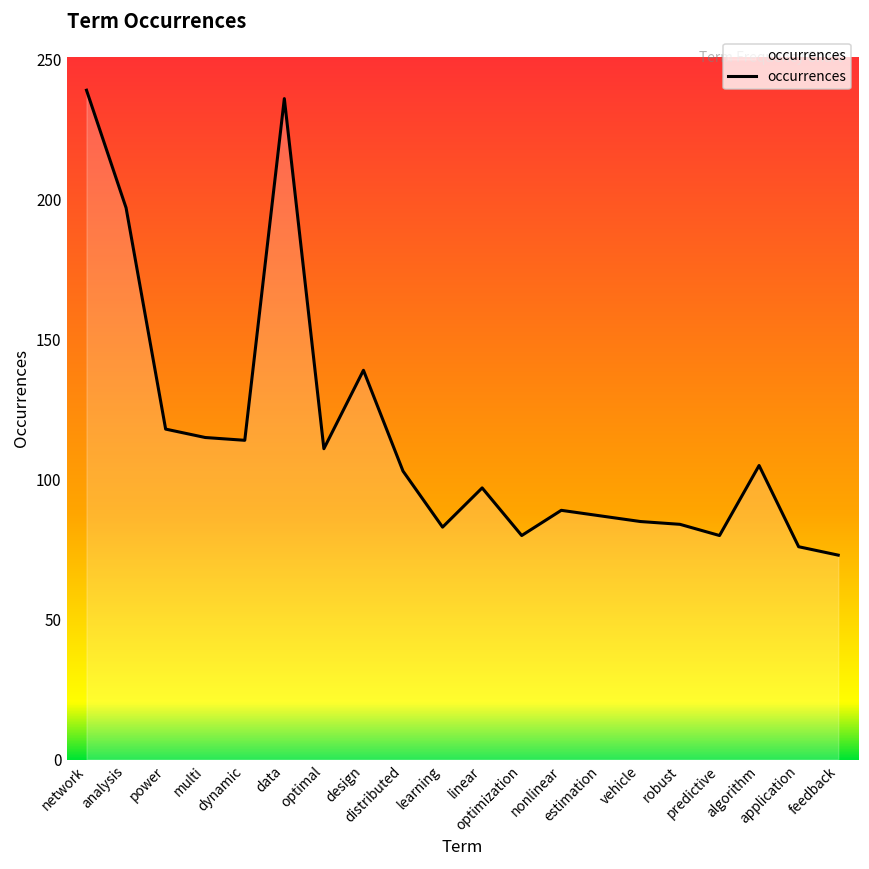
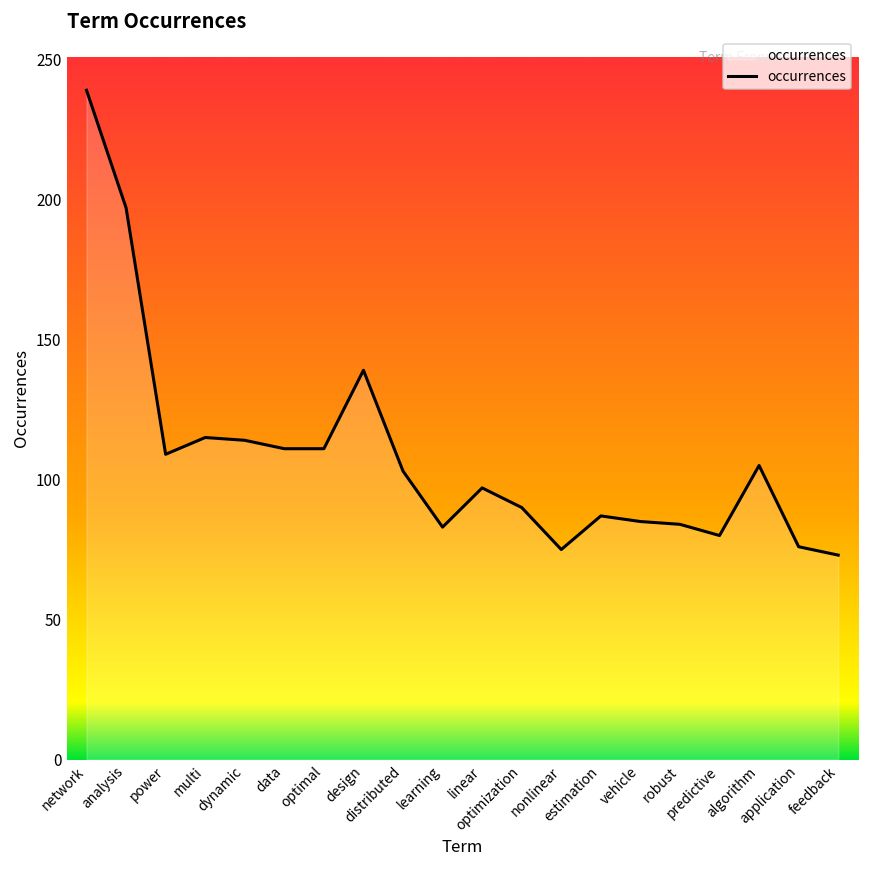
  {
    "network": 239,
    "analysis": 197,
-   "power": 118,
+   "power": 109,
    "multi": 115,
    "dynamic": 114,
-   "data": 236,
+   "data": 111,
    "optimal": 111,
    "design": 139,
    "distributed": 103,
    "learning": 83,
    "linear": 97,
-   "optimization": 80,
-   "nonlinear": 89,
+   "optimization": 90,
+   "nonlinear": 75,
    "estimation": 87,
    "vehicle": 85,
    "robust": 84,
    "predictive": 80,
    "algorithm": 105,
    "application": 76,
    "feedback": 73
  }
